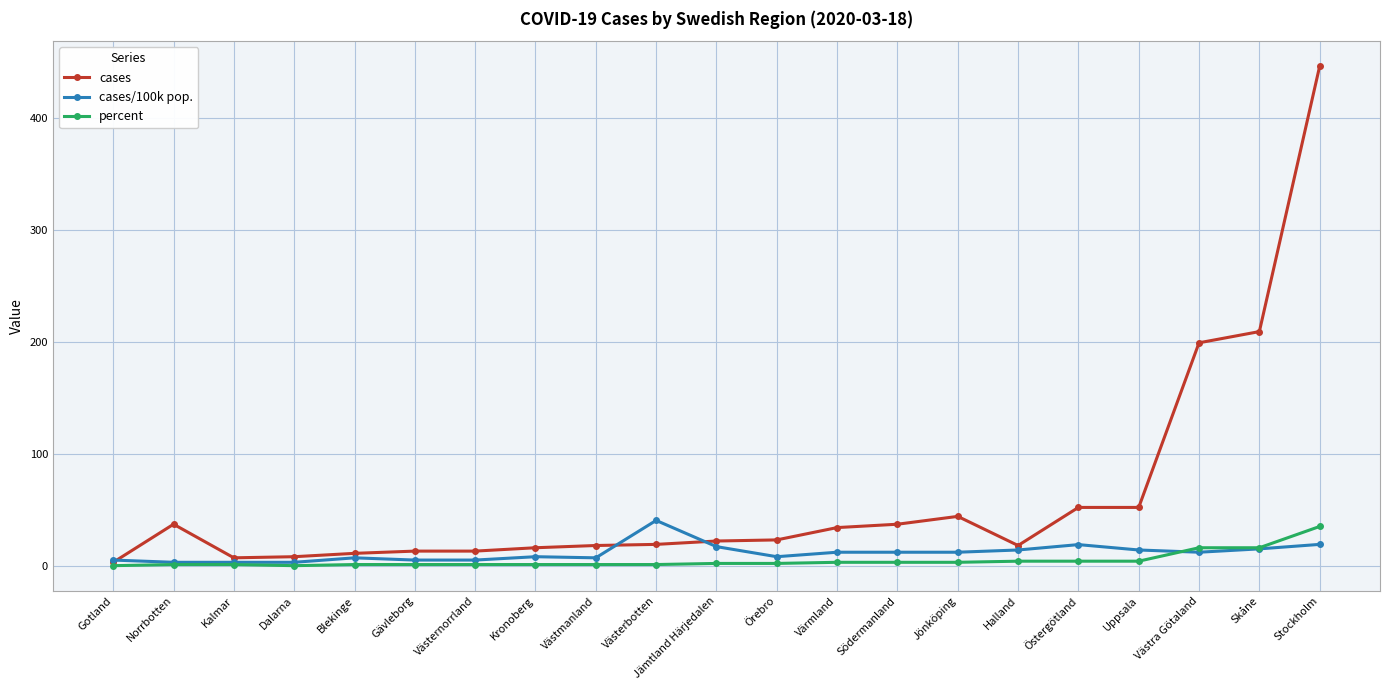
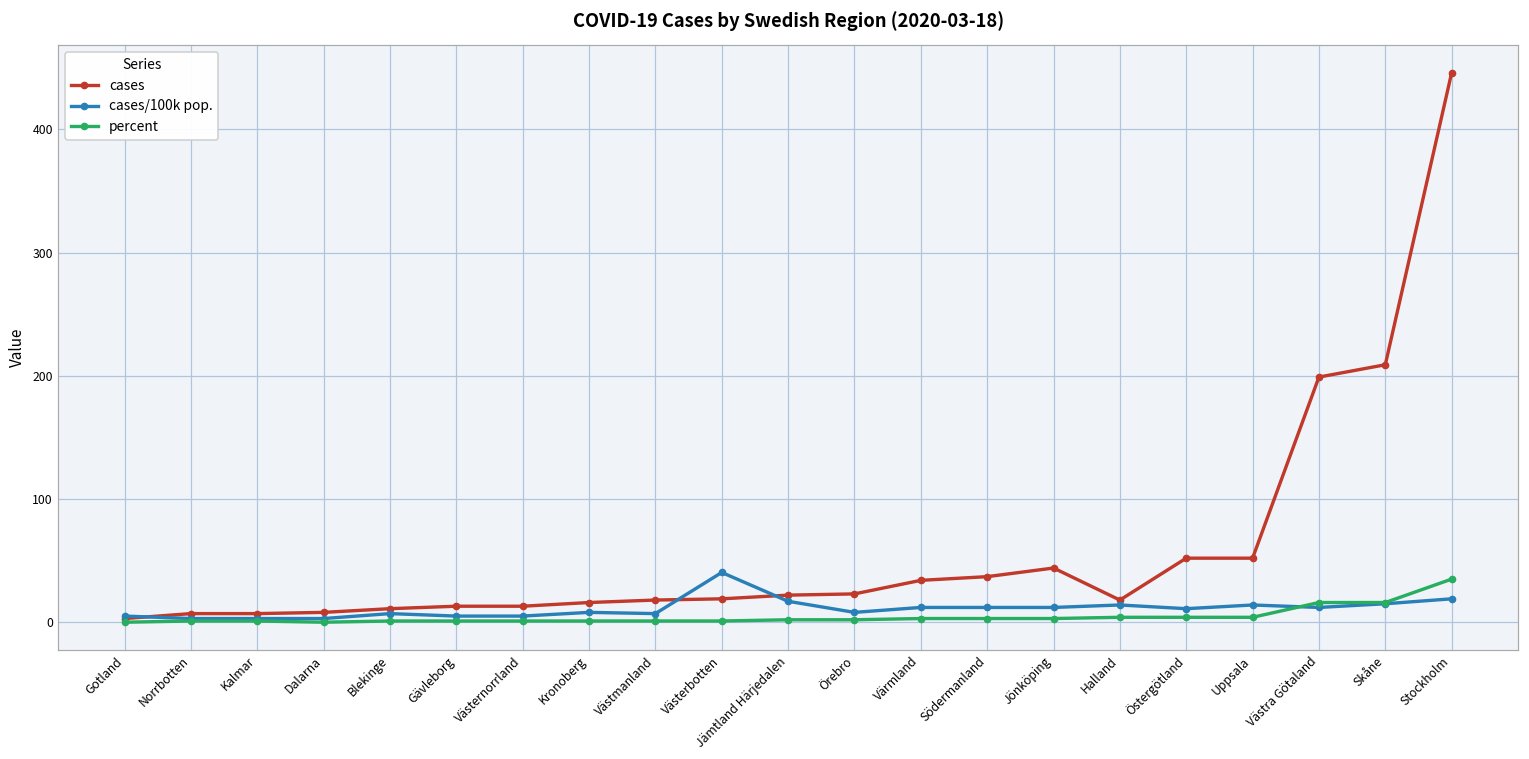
  {
    "cases": {
-     "Norrbotten": 37,
+     "Norrbotten": 7,
      "Kalmar": 7,
      "Dalarna": 8,
      "Blekinge": 11,
      "Gävleborg": 13,
      "Västernorrland": 13,
      "Kronoberg": 16,
      "Västmanland": 18,
      "Västerbotten": 19,
      "Jämtland Härjedalen": 22,
      "Örebro": 23,
      "Värmland": 34,
      "Södermanland": 37,
      "Jönköping": 44,
      "Halland": 18,
      "Östergötland": 52,
      "Uppsala": 52,
      "Västra Götaland": 199,
      "Skåne": 209,
      "Stockholm": 446
    },
    "cases/100k pop.": {
      "Dalarna": 3,
      "Blekinge": 7,
      "Gävleborg": 5,
      "Västernorrland": 5,
      "Kronoberg": 8,
      "Västmanland": 7,
      "Västerbotten": 40,
      "Jämtland Härjedalen": 17,
      "Örebro": 8,
      "Värmland": 12,
      "Södermanland": 12,
      "Jönköping": 12,
      "Halland": 14,
-     "Östergötland": 19,
+     "Östergötland": 11,
      "Uppsala": 14,
      "Västra Götaland": 12,
      "Stockholm": 19
    },
    "percent": {
      "Gotland": 0,
      "Dalarna": 0,
      "Blekinge": 1,
      "Gävleborg": 1,
      "Västernorrland": 1,
      "Kronoberg": 1,
      "Västmanland": 1,
      "Västerbotten": 1,
      "Jämtland Härjedalen": 2,
      "Örebro": 2,
      "Värmland": 3,
      "Södermanland": 3,
      "Jönköping": 3,
      "Halland": 4,
      "Östergötland": 4,
      "Uppsala": 4,
      "Västra Götaland": 16,
      "Stockholm": 35
    }
  }
